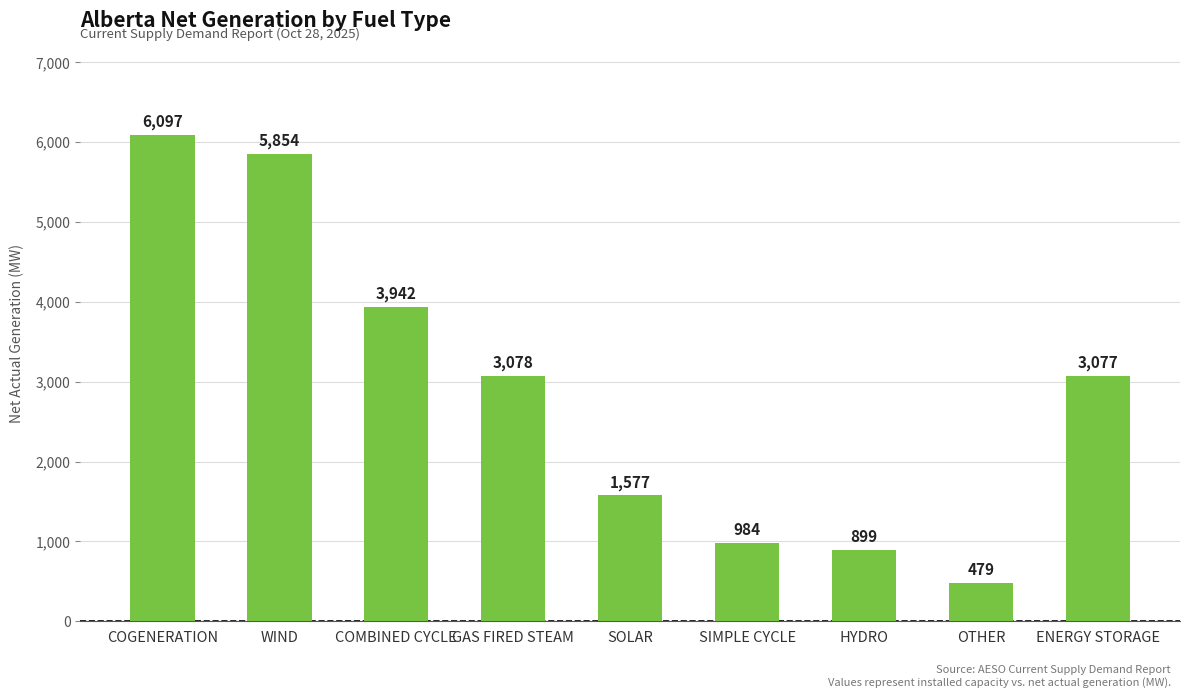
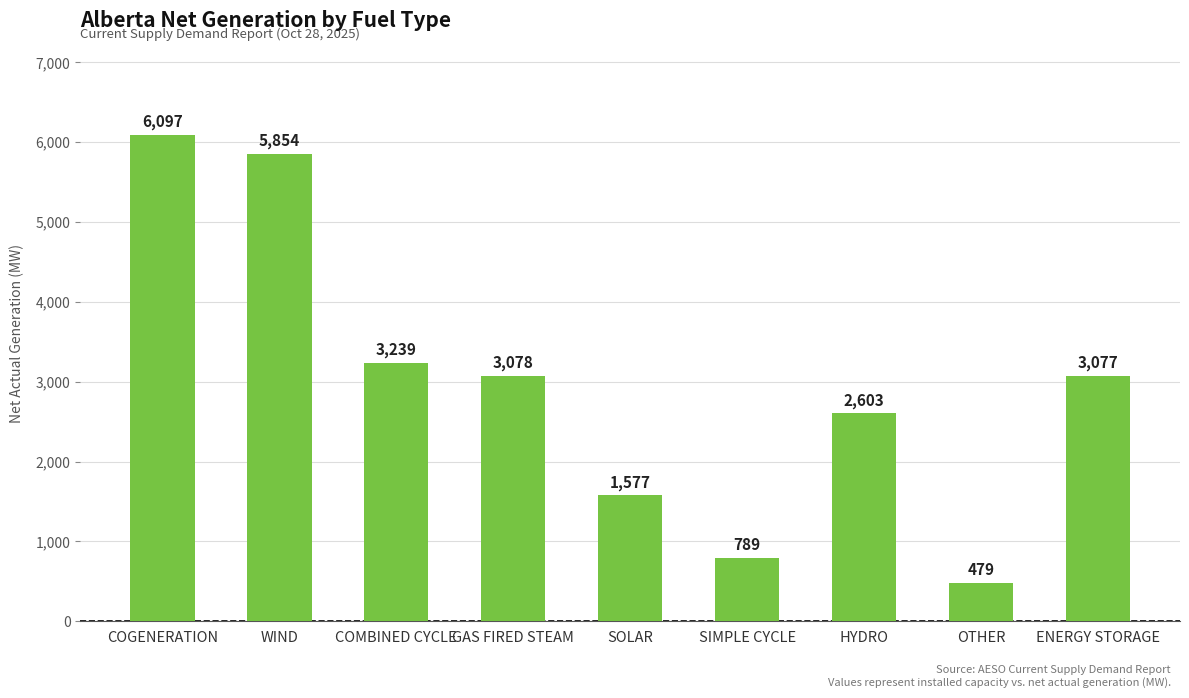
  {
    "COGENERATION": "6,097",
    "WIND": "5,854",
-   "COMBINED CYCLE": "3,942",
+   "COMBINED CYCLE": "3,239",
    "GAS FIRED STEAM": "3,078",
    "SOLAR": "1,577",
-   "SIMPLE CYCLE": "984",
-   "HYDRO": "899",
+   "SIMPLE CYCLE": "789",
+   "HYDRO": "2,603",
    "OTHER": "479",
    "ENERGY STORAGE": "3,077"
  }
